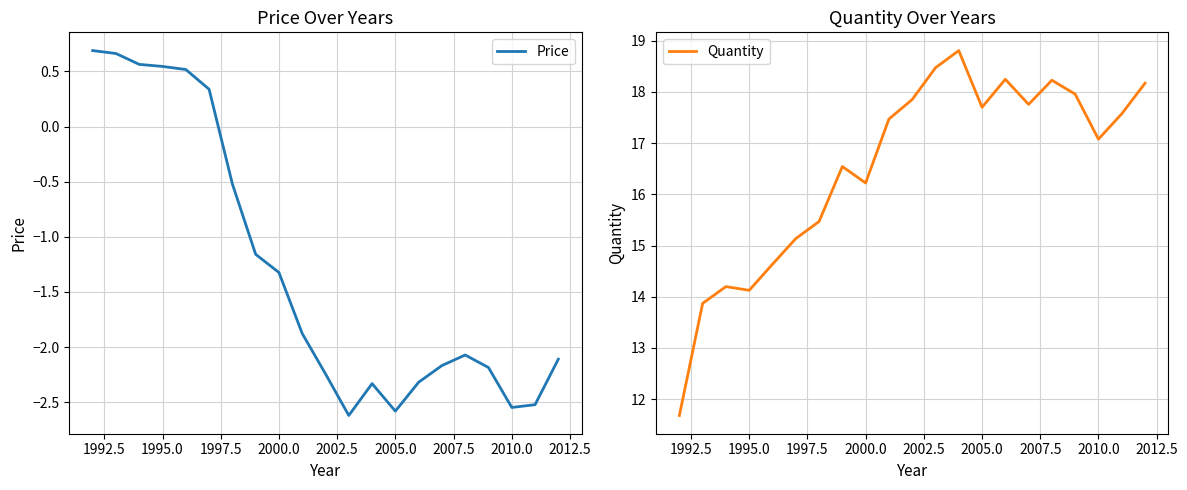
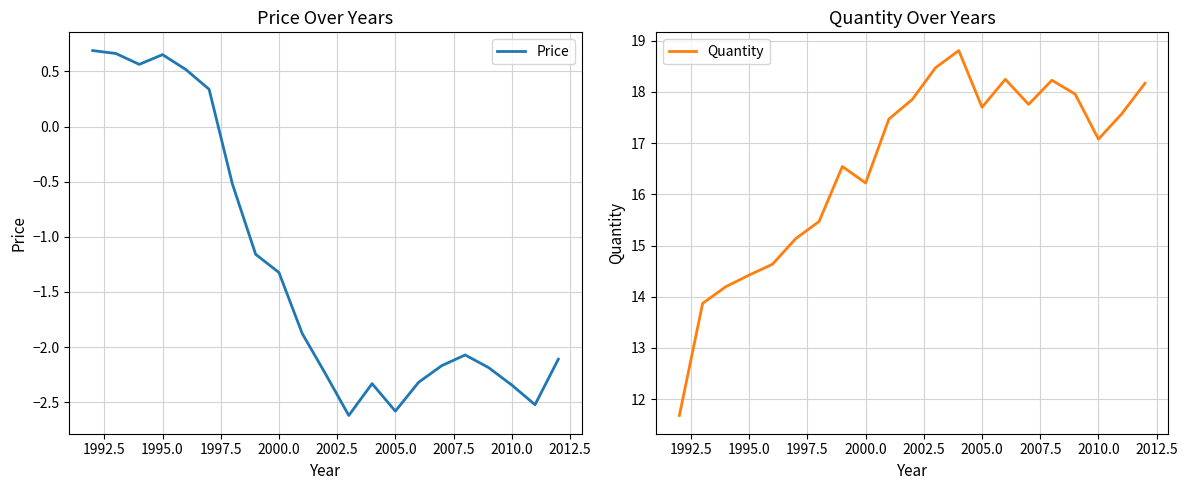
  {
    "Price Over Years": {
-     "1995.0": 0.55,
+     "1995.0": 0.65,
      "2000.0": -1.32,
      "2005.0": -2.58,
-     "2010.0": -2.55
+     "2010.0": -2.34
    },
    "Quantity Over Years": {
-     "1995.0": 14.1,
+     "1995.0": 14.4,
      "2000.0": 16.2,
      "2005.0": 17.7,
      "2010.0": 17.1
    }
  }
